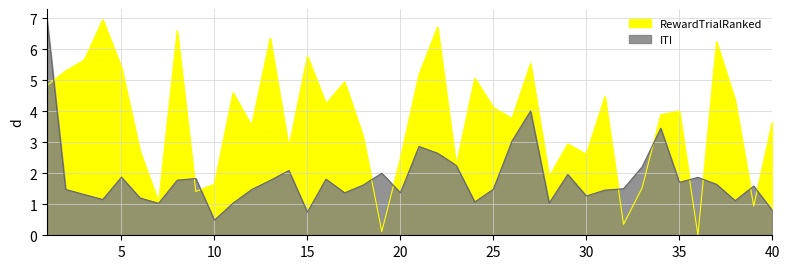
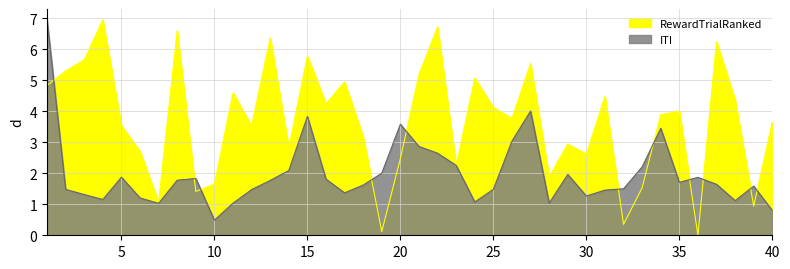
  {
    "RewardTrialRanked": {
-     "5": 5.4,
+     "5": 3.5,
      "10": 1.7,
      "15": 5.8,
      "20": 2.5,
      "25": 4.1,
      "30": 2.6,
      "35": 4.0,
      "40": 3.7
    },
    "ITI": {
      "5": 1.9,
      "10": 0.5,
-     "15": 0.7,
-     "20": 1.4,
+     "15": 3.8,
+     "20": 3.6,
      "25": 1.5,
      "30": 1.3,
      "35": 1.7,
      "40": 0.8
    }
  }
